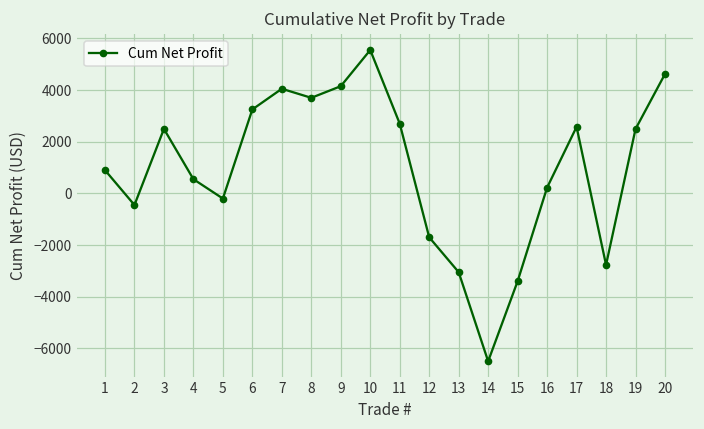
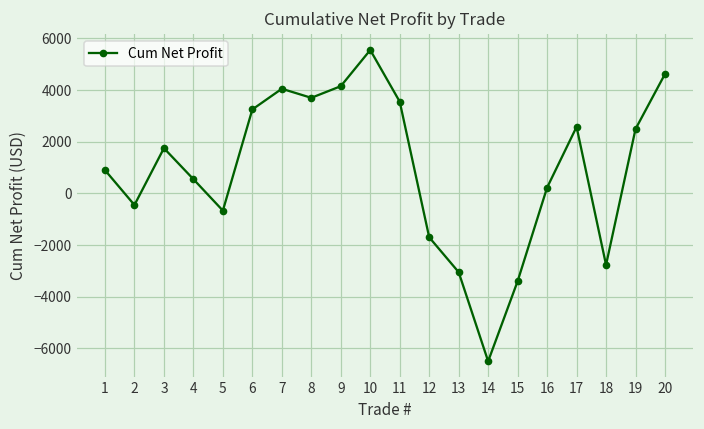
  {
    "1": 900,
    "2": -500,
-   "3": 2500,
+   "3": 1800,
    "4": 600,
-   "5": -200,
+   "5": -700,
    "6": 3300,
    "7": 4100,
    "8": 3700,
    "9": 4200,
    "10": 5600,
-   "11": 2700,
+   "11": 3600,
    "12": -1700,
    "13": -3100,
    "14": -6500,
    "15": -3400,
    "16": 200,
    "17": 2600,
    "18": -2800,
    "19": 2500,
    "20": 4600
  }
